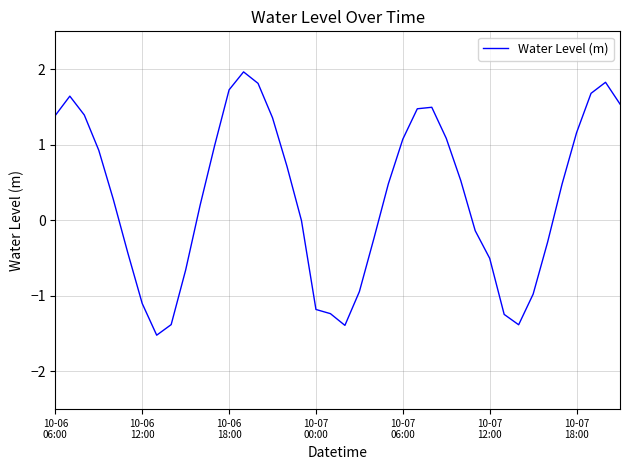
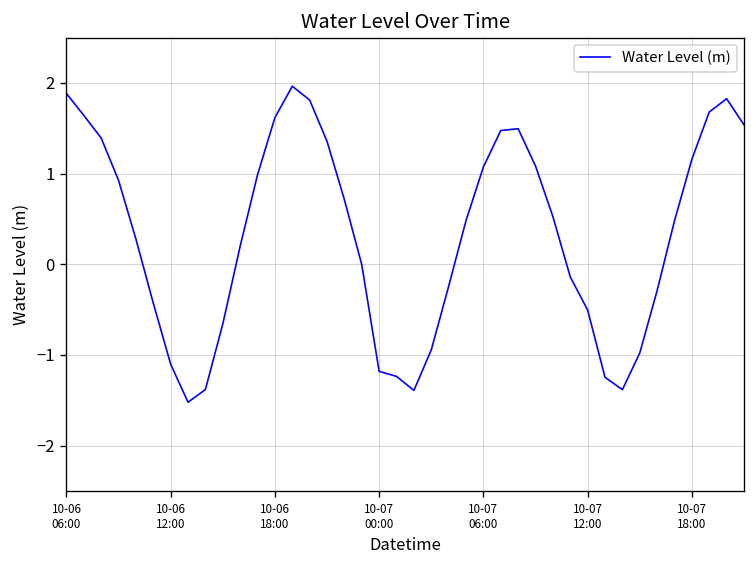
  {
-   "10-06 06:00": 1.4,
+   "10-06 06:00": 1.9,
    "10-06 12:00": -1.1,
-   "10-06 18:00": 1.7,
+   "10-06 18:00": 1.6,
    "10-07 00:00": -1.2,
    "10-07 06:00": 1.1,
    "10-07 12:00": -0.5,
    "10-07 18:00": 1.2
  }
